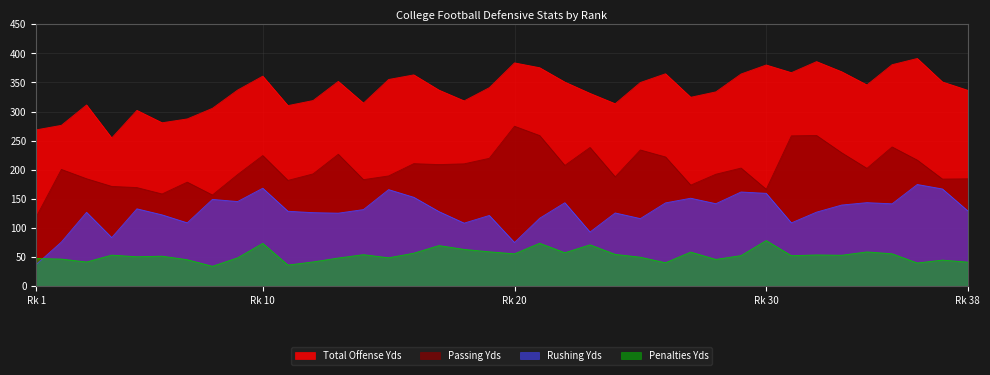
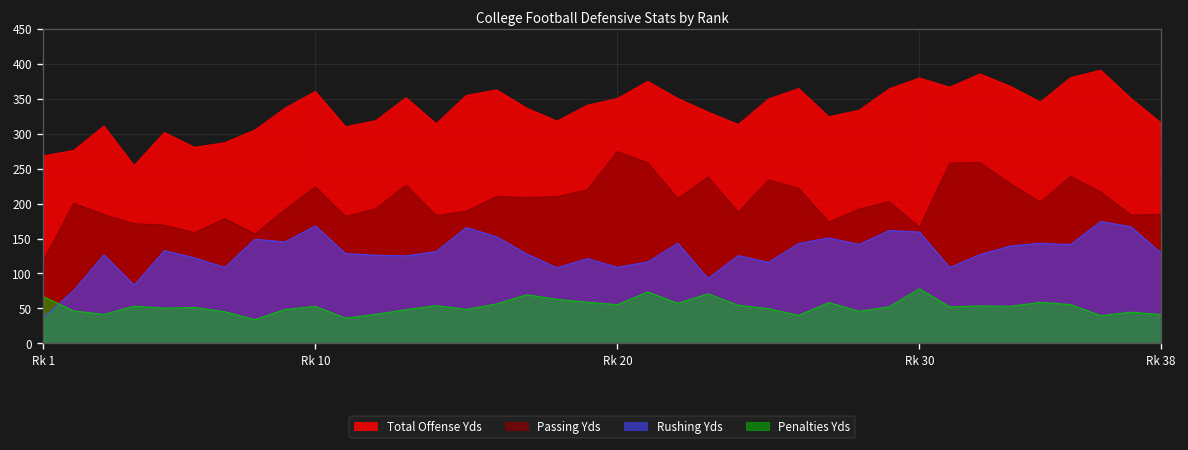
  {
    "Total Offense Yds": {
      "Rk 1": 270,
      "Rk 10": 360,
-     "Rk 20": 380,
+     "Rk 20": 350,
      "Rk 30": 380,
-     "Rk 38": 340
+     "Rk 38": 320
    },
    "Passing Yds": {
      "Rk 1": 120,
      "Rk 10": 220,
      "Rk 20": 270,
      "Rk 30": 170,
      "Rk 38": 180
    },
    "Rushing Yds": {
      "Rk 1": 40,
      "Rk 10": 170,
-     "Rk 20": 70,
+     "Rk 20": 110,
      "Rk 30": 160,
      "Rk 38": 130
    },
    "Penalties Yds": {
-     "Rk 1": 50,
-     "Rk 10": 70,
+     "Rk 1": 70,
+     "Rk 10": 50,
      "Rk 20": 60,
      "Rk 30": 80,
      "Rk 38": 40
    }
  }
